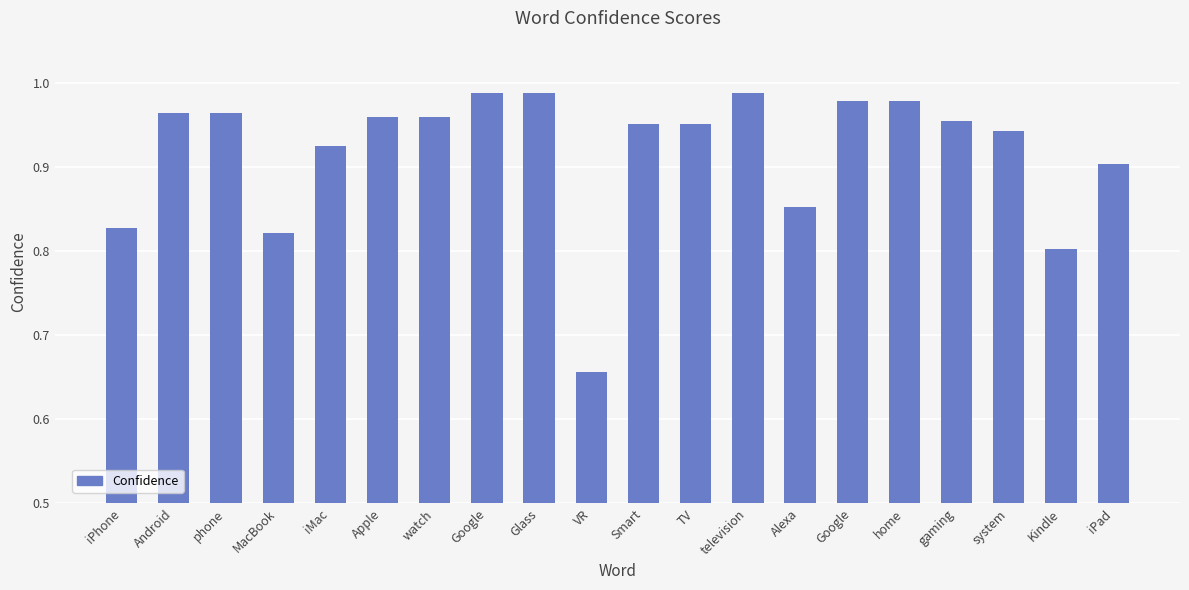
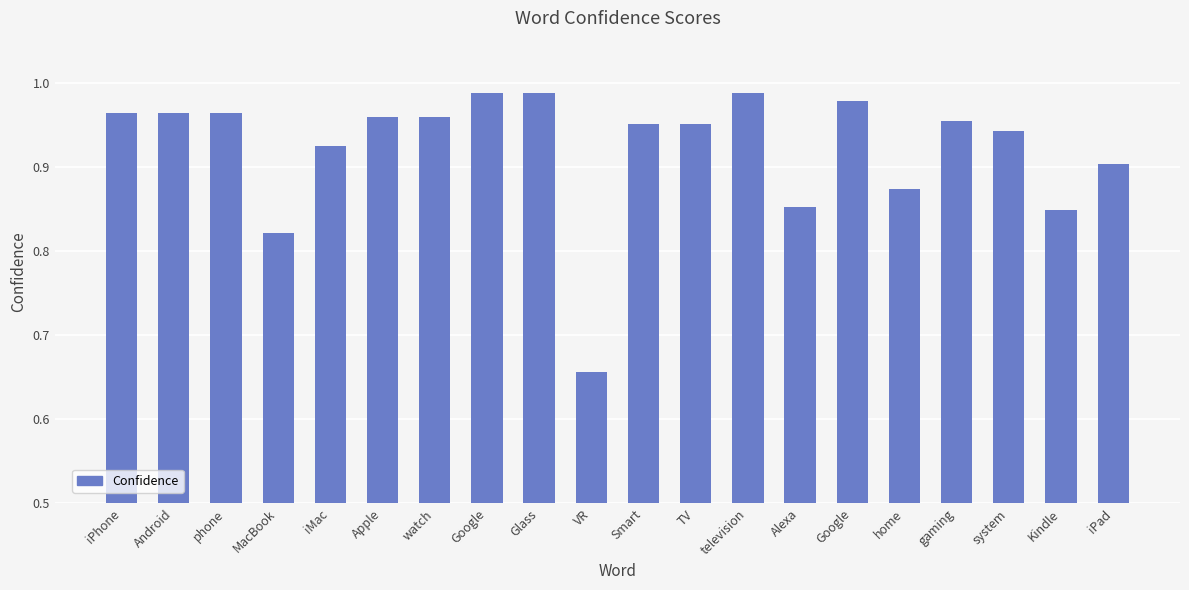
  {
-   "iPhone": 0.83,
+   "iPhone": 0.96,
    "Android": 0.96,
    "phone": 0.96,
    "MacBook": 0.82,
    "iMac": 0.92,
    "Apple": 0.96,
    "watch": 0.96,
    "Glass": 0.99,
    "VR": 0.66,
    "Smart": 0.95,
    "TV": 0.95,
    "television": 0.99,
    "Alexa": 0.85,
-   "home": 0.98,
+   "home": 0.87,
    "gaming": 0.96,
    "system": 0.94,
-   "Kindle": 0.80,
+   "Kindle": 0.85,
    "iPad": 0.90
  }
